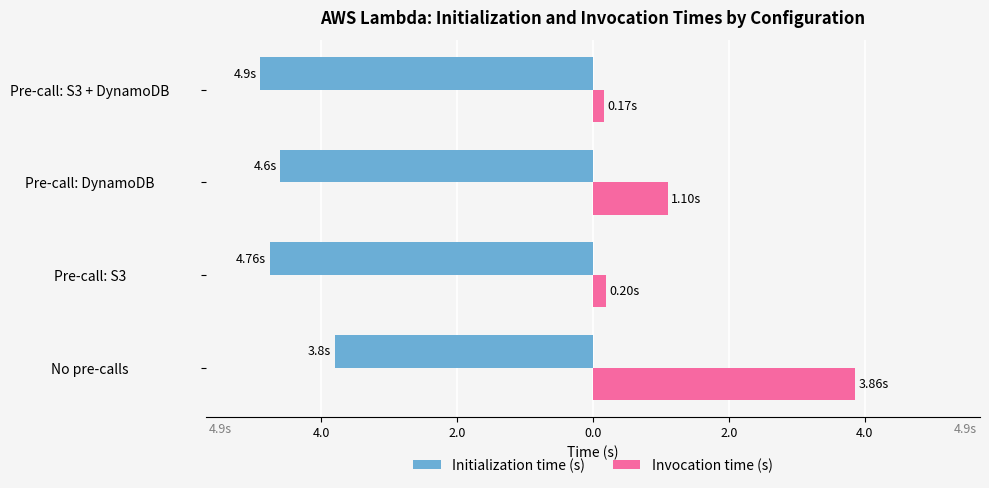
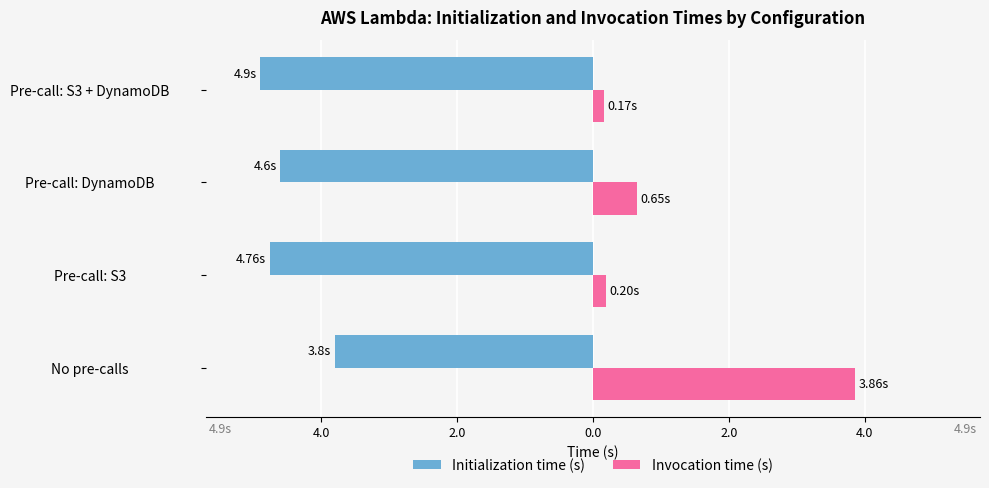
  {
    "Invocation time (s)": {
      "Pre-call: S3 + DynamoDB": "0.17s",
-     "Pre-call: DynamoDB": "1.10s",
+     "Pre-call: DynamoDB": "0.65s",
      "Pre-call: S3": "0.20s",
      "No pre-calls": "3.86s"
    }
  }
